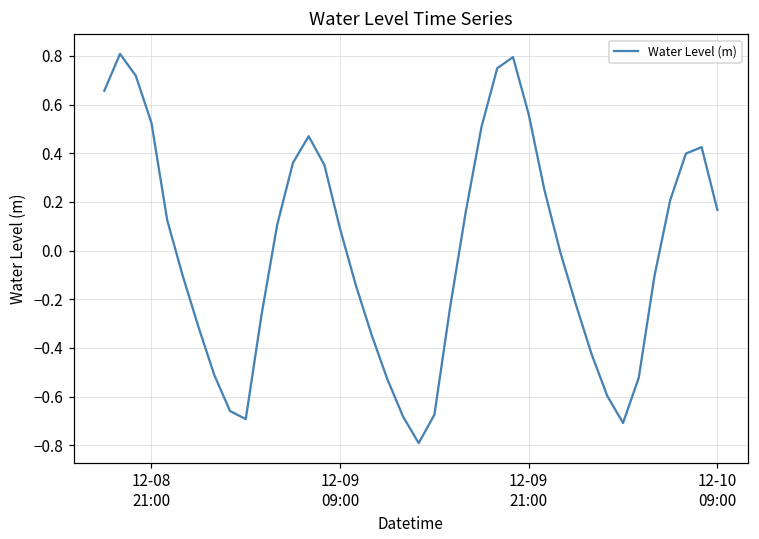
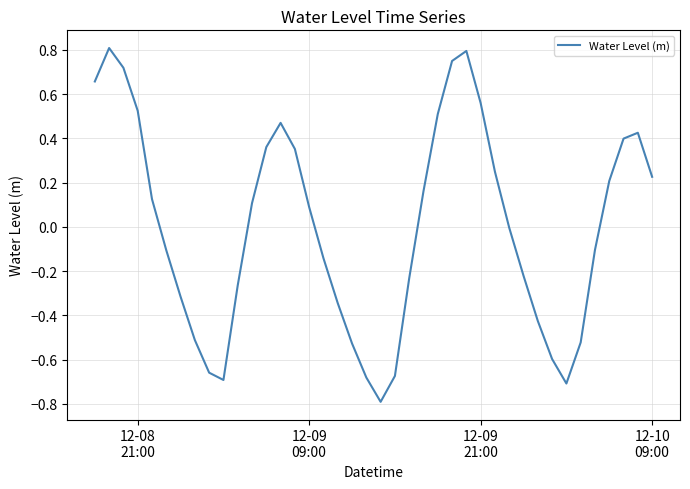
  {
    "12-08 21:00": 0.52,
    "12-09 09:00": 0.09,
    "12-09 21:00": 0.56,
-   "12-10 09:00": 0.17
+   "12-10 09:00": 0.23
  }
